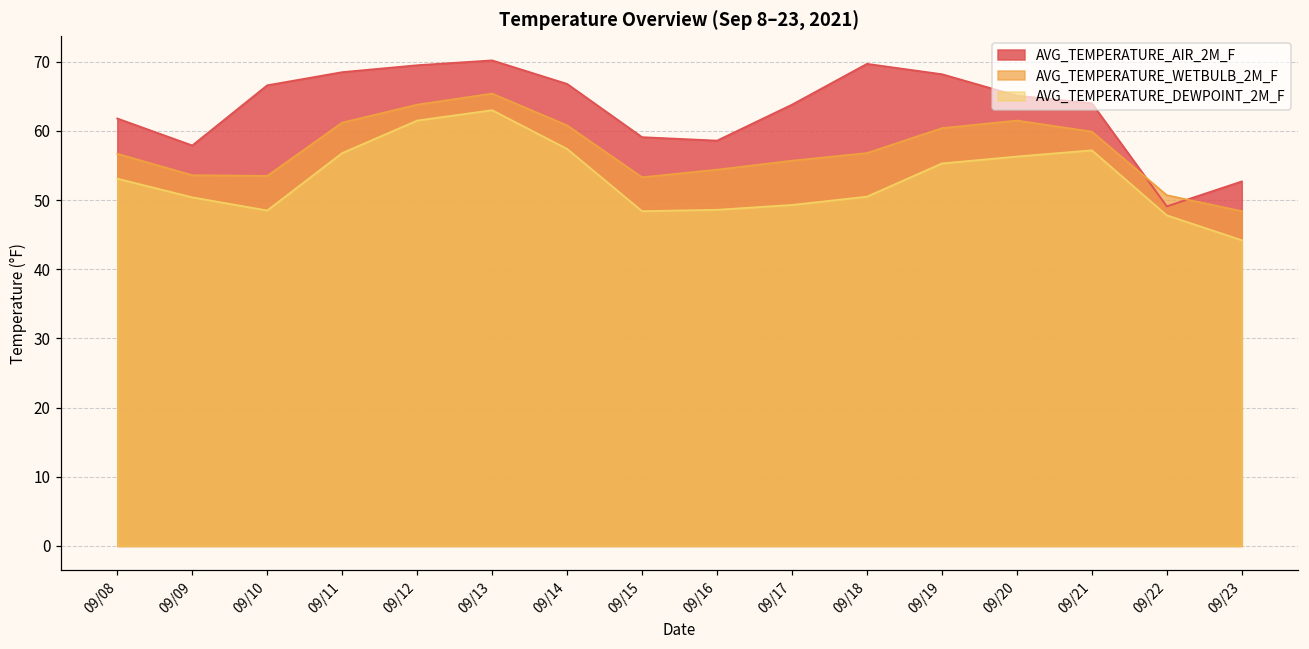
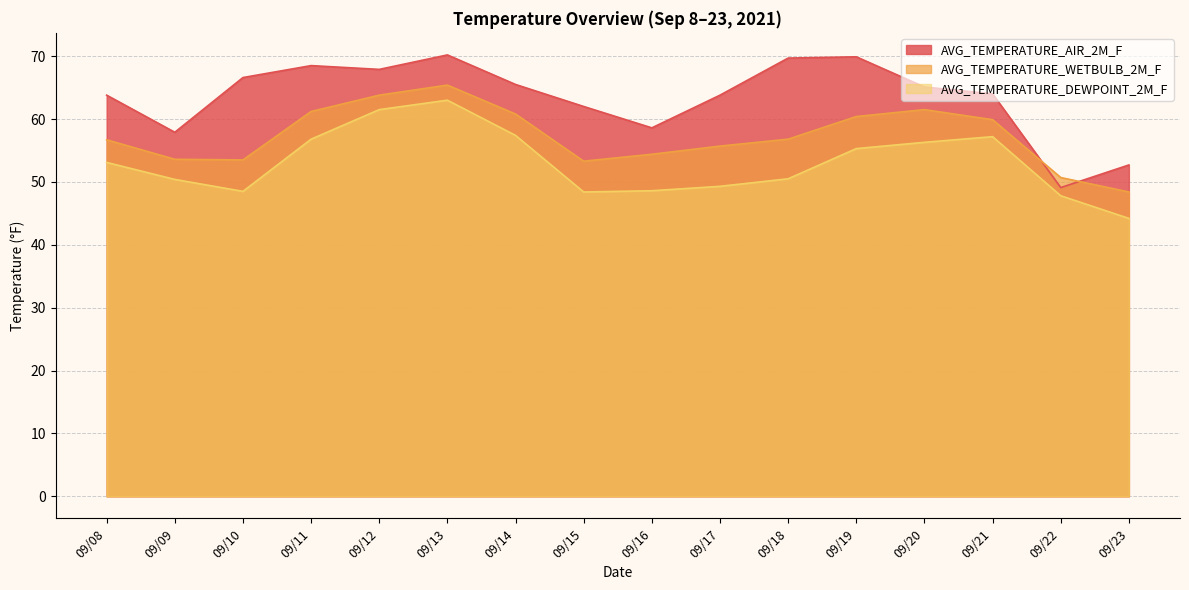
  {
    "AVG_TEMPERATURE_AIR_2M_F": {
-     "09/08": 62,
+     "09/08": 64,
      "09/09": 58,
      "09/10": 67,
      "09/11": 69,
-     "09/12": 70,
+     "09/12": 68,
      "09/13": 70,
-     "09/14": 67,
-     "09/15": 59,
+     "09/14": 66,
+     "09/15": 62,
      "09/16": 59,
      "09/17": 64,
      "09/18": 70,
-     "09/19": 68,
+     "09/19": 70,
      "09/22": 49,
      "09/23": 53
    }
  }
